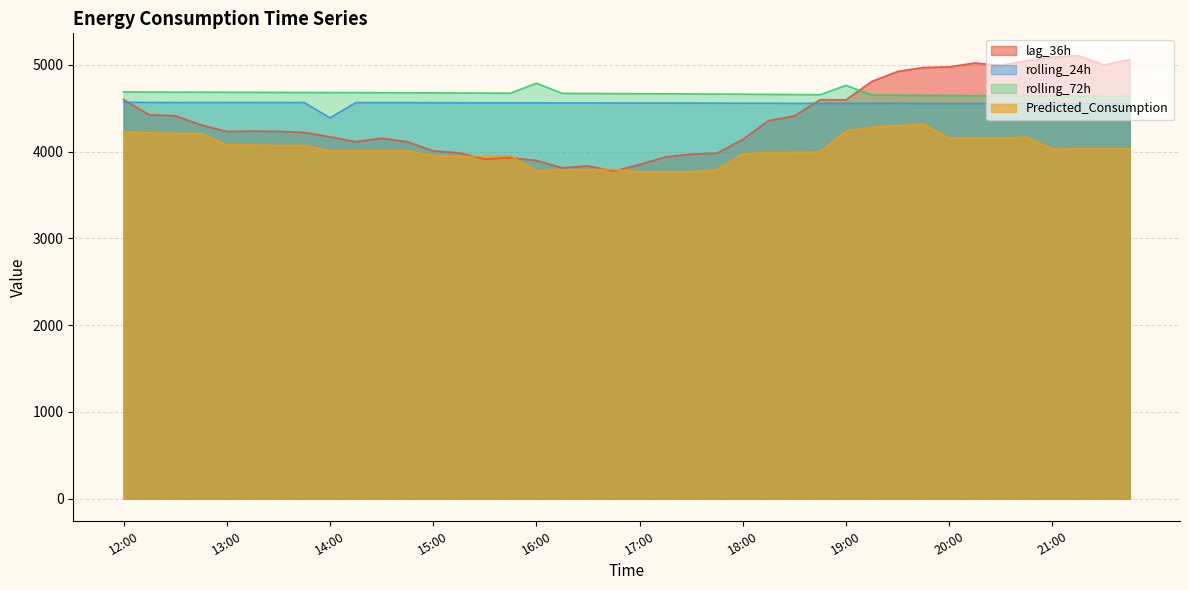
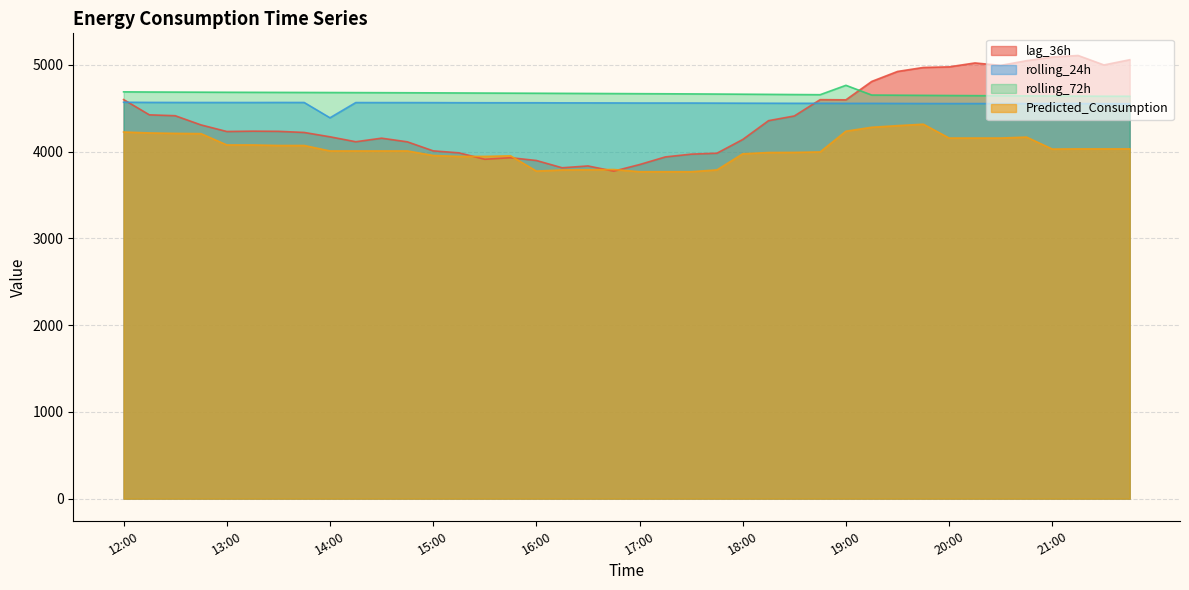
  {
    "lag_36h": {
      "12:00": 4600,
      "13:00": 4200,
      "14:00": 4200,
      "15:00": 4000,
      "16:00": 3900,
      "17:00": 3900,
      "18:00": 4100,
      "19:00": 4600,
      "20:00": 5000
    },
    "rolling_24h": {
      "12:00": 4600,
      "13:00": 4600,
      "14:00": 4400,
      "15:00": 4600,
      "16:00": 4600,
      "17:00": 4600,
      "18:00": 4600,
      "19:00": 4600,
      "20:00": 4600
    },
    "rolling_72h": {
      "12:00": 4700,
      "13:00": 4700,
      "14:00": 4700,
      "15:00": 4700,
-     "16:00": 4800,
+     "16:00": 4700,
      "17:00": 4700,
      "18:00": 4700,
      "19:00": 4800,
      "20:00": 4600
    },
    "Predicted_Consumption": {
      "12:00": 4200,
      "13:00": 4100,
      "14:00": 4000,
      "15:00": 4000,
      "16:00": 3800,
      "17:00": 3800,
      "18:00": 4000,
      "19:00": 4200,
      "20:00": 4200,
      "21:00": 4000
    }
  }
